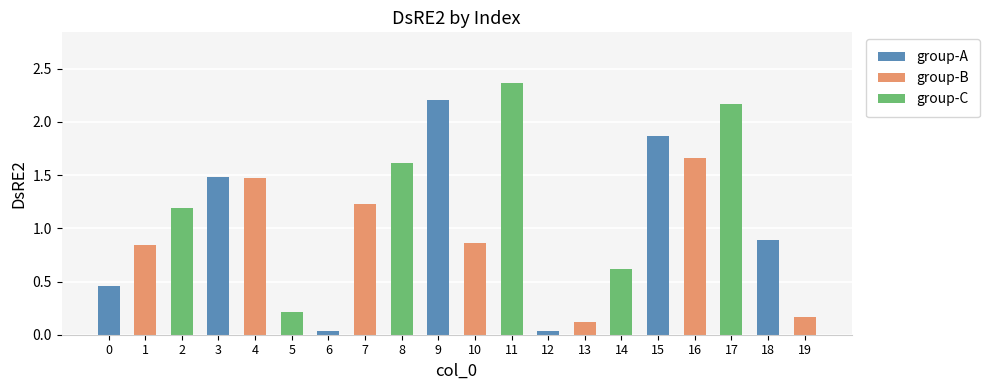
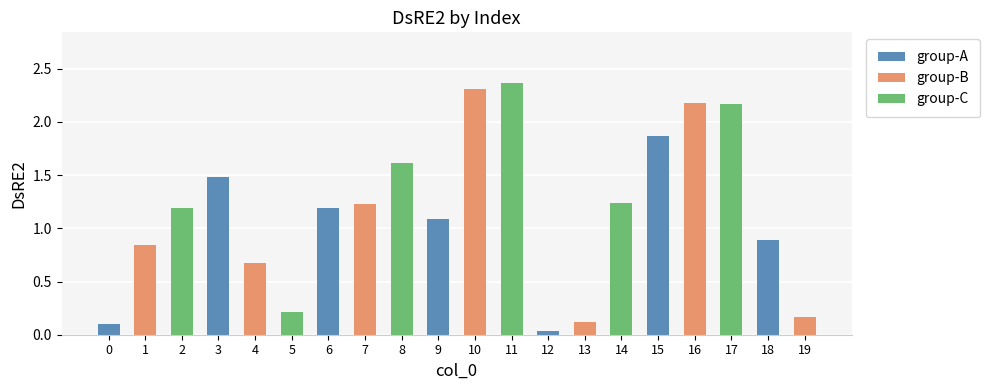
  {
-   "0": 0.46,
+   "0": 0.10,
    "1": 0.85,
    "2": 1.20,
    "3": 1.48,
-   "4": 1.47,
+   "4": 0.68,
    "5": 0.21,
-   "6": 0.04,
+   "6": 1.19,
    "7": 1.23,
    "8": 1.62,
-   "9": 2.20,
-   "10": 0.87,
+   "9": 1.09,
+   "10": 2.31,
    "11": 2.37,
    "12": 0.04,
    "13": 0.12,
-   "14": 0.62,
+   "14": 1.24,
    "15": 1.87,
-   "16": 1.66,
+   "16": 2.18,
    "17": 2.17,
    "18": 0.90,
    "19": 0.16
  }
